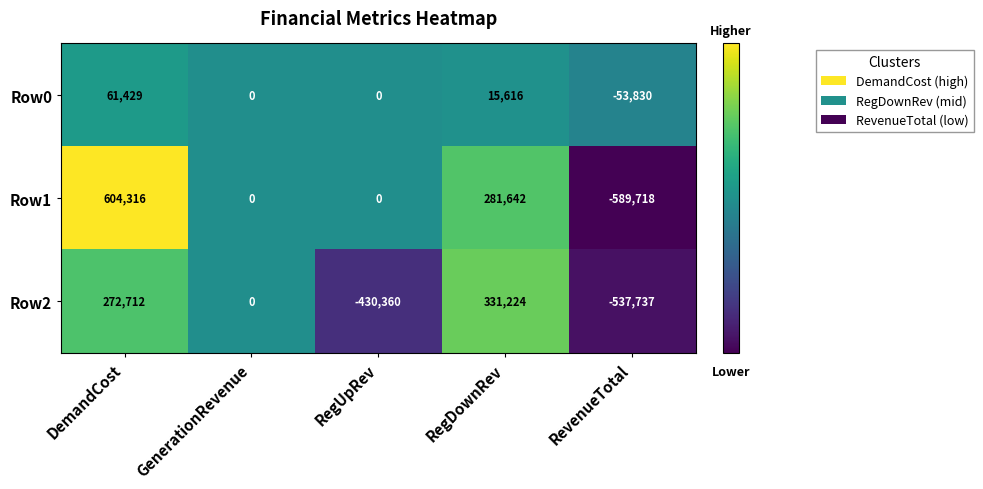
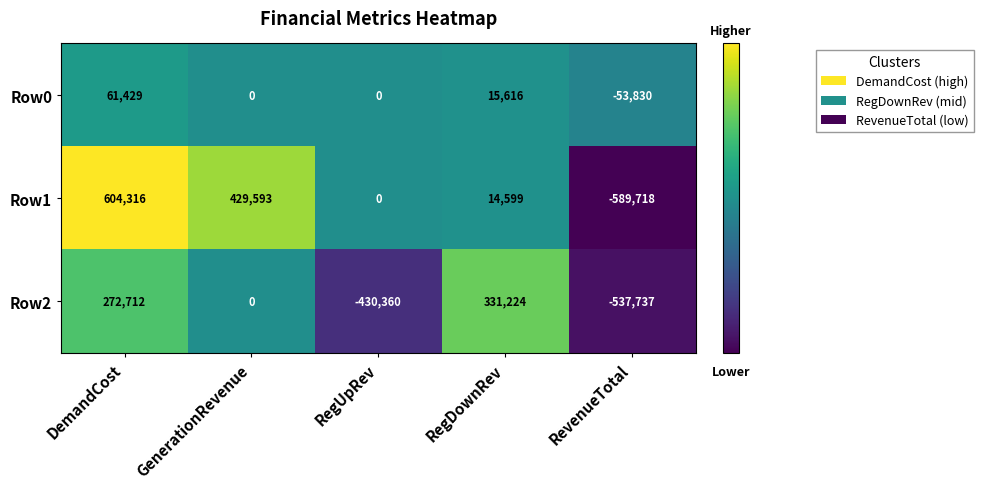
  {
    "Row0": {
      "DemandCost": "61,429",
      "GenerationRevenue": "0",
      "RegUpRev": "0",
      "RegDownRev": "15,616",
      "RevenueTotal": "-53,830"
    },
    "Row1": {
      "DemandCost": "604,316",
-     "GenerationRevenue": "0",
+     "GenerationRevenue": "429,593",
      "RegUpRev": "0",
-     "RegDownRev": "281,642",
+     "RegDownRev": "14,599",
      "RevenueTotal": "-589,718"
    },
    "Row2": {
      "DemandCost": "272,712",
      "GenerationRevenue": "0",
      "RegUpRev": "-430,360",
      "RegDownRev": "331,224",
      "RevenueTotal": "-537,737"
    }
  }
